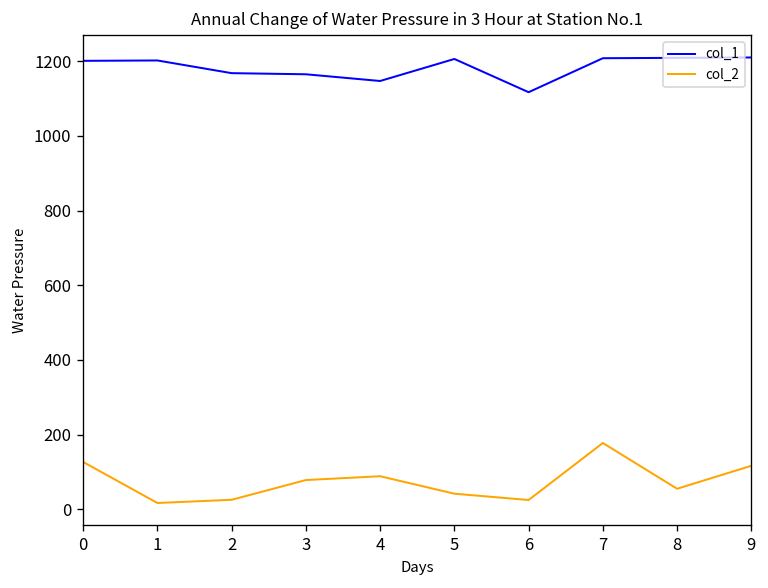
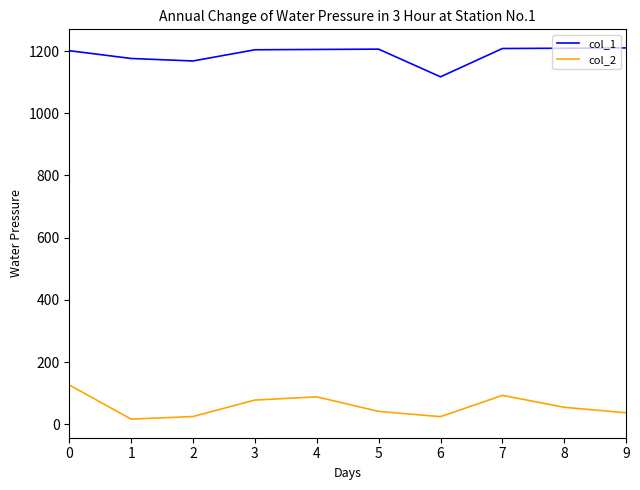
  {
    "col_1": {
      "0": 1200,
-     "1": 1200,
+     "1": 1180,
      "2": 1170,
-     "3": 1170,
-     "4": 1150,
+     "3": 1200,
+     "4": 1210,
      "5": 1210,
      "6": 1120,
      "7": 1210,
      "9": 1210
    },
    "col_2": {
      "0": 130,
      "1": 20,
      "2": 30,
      "3": 80,
      "4": 90,
      "5": 40,
      "6": 20,
-     "7": 180,
+     "7": 90,
      "8": 50,
-     "9": 120
+     "9": 40
    }
  }
